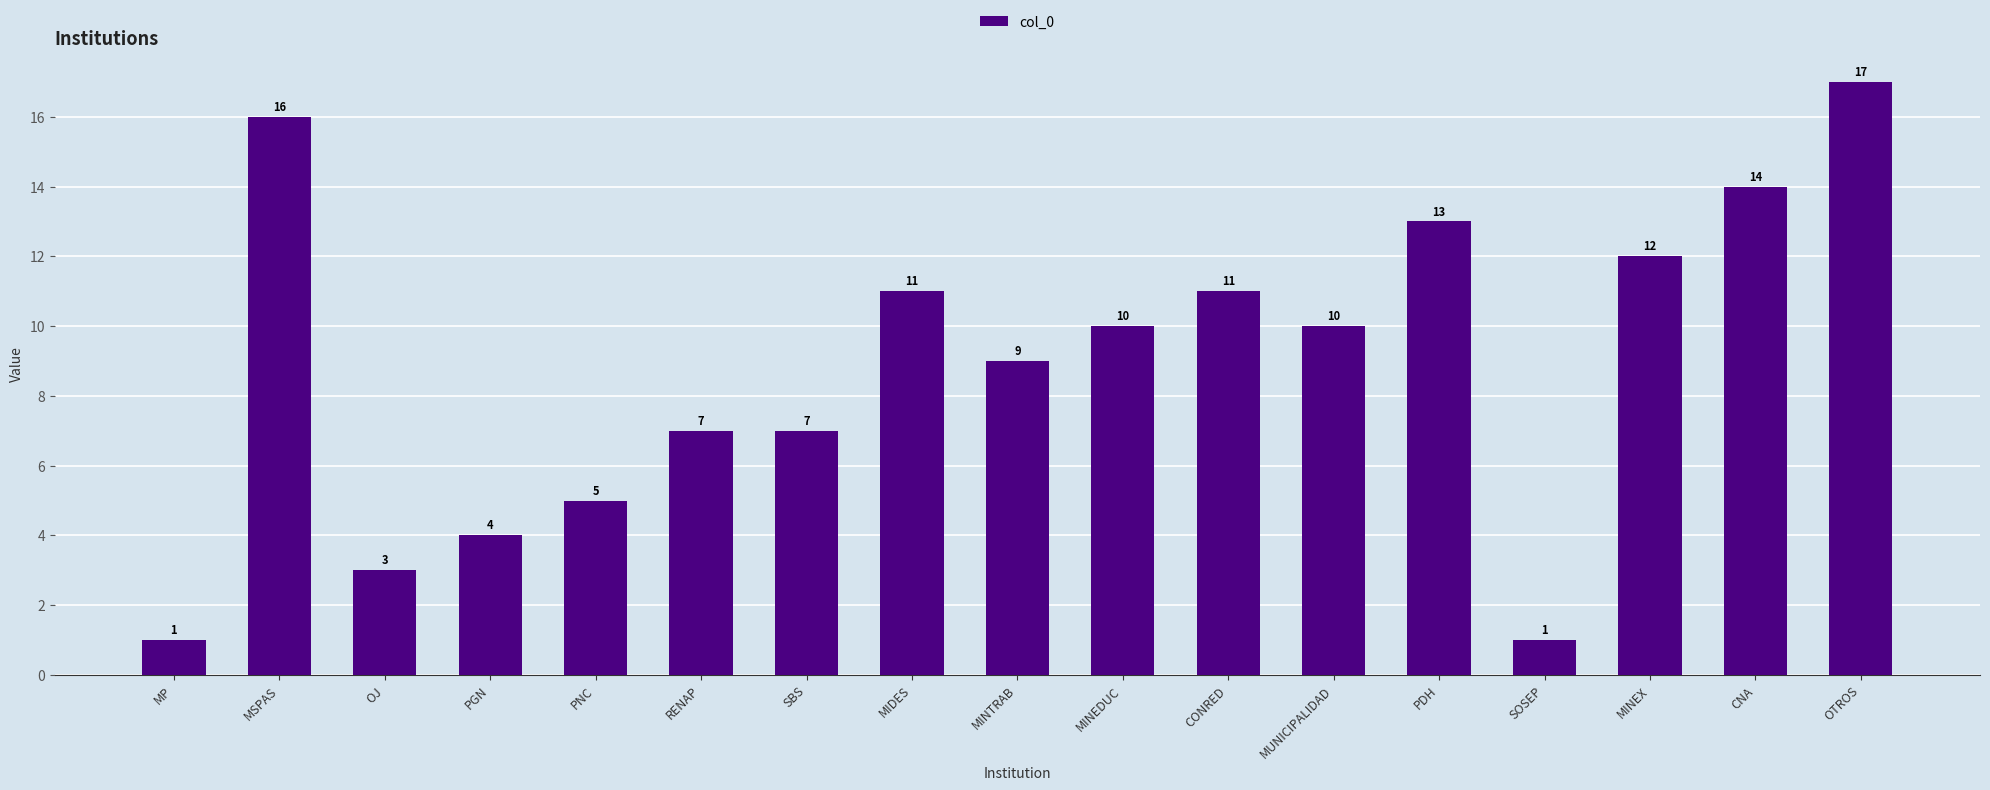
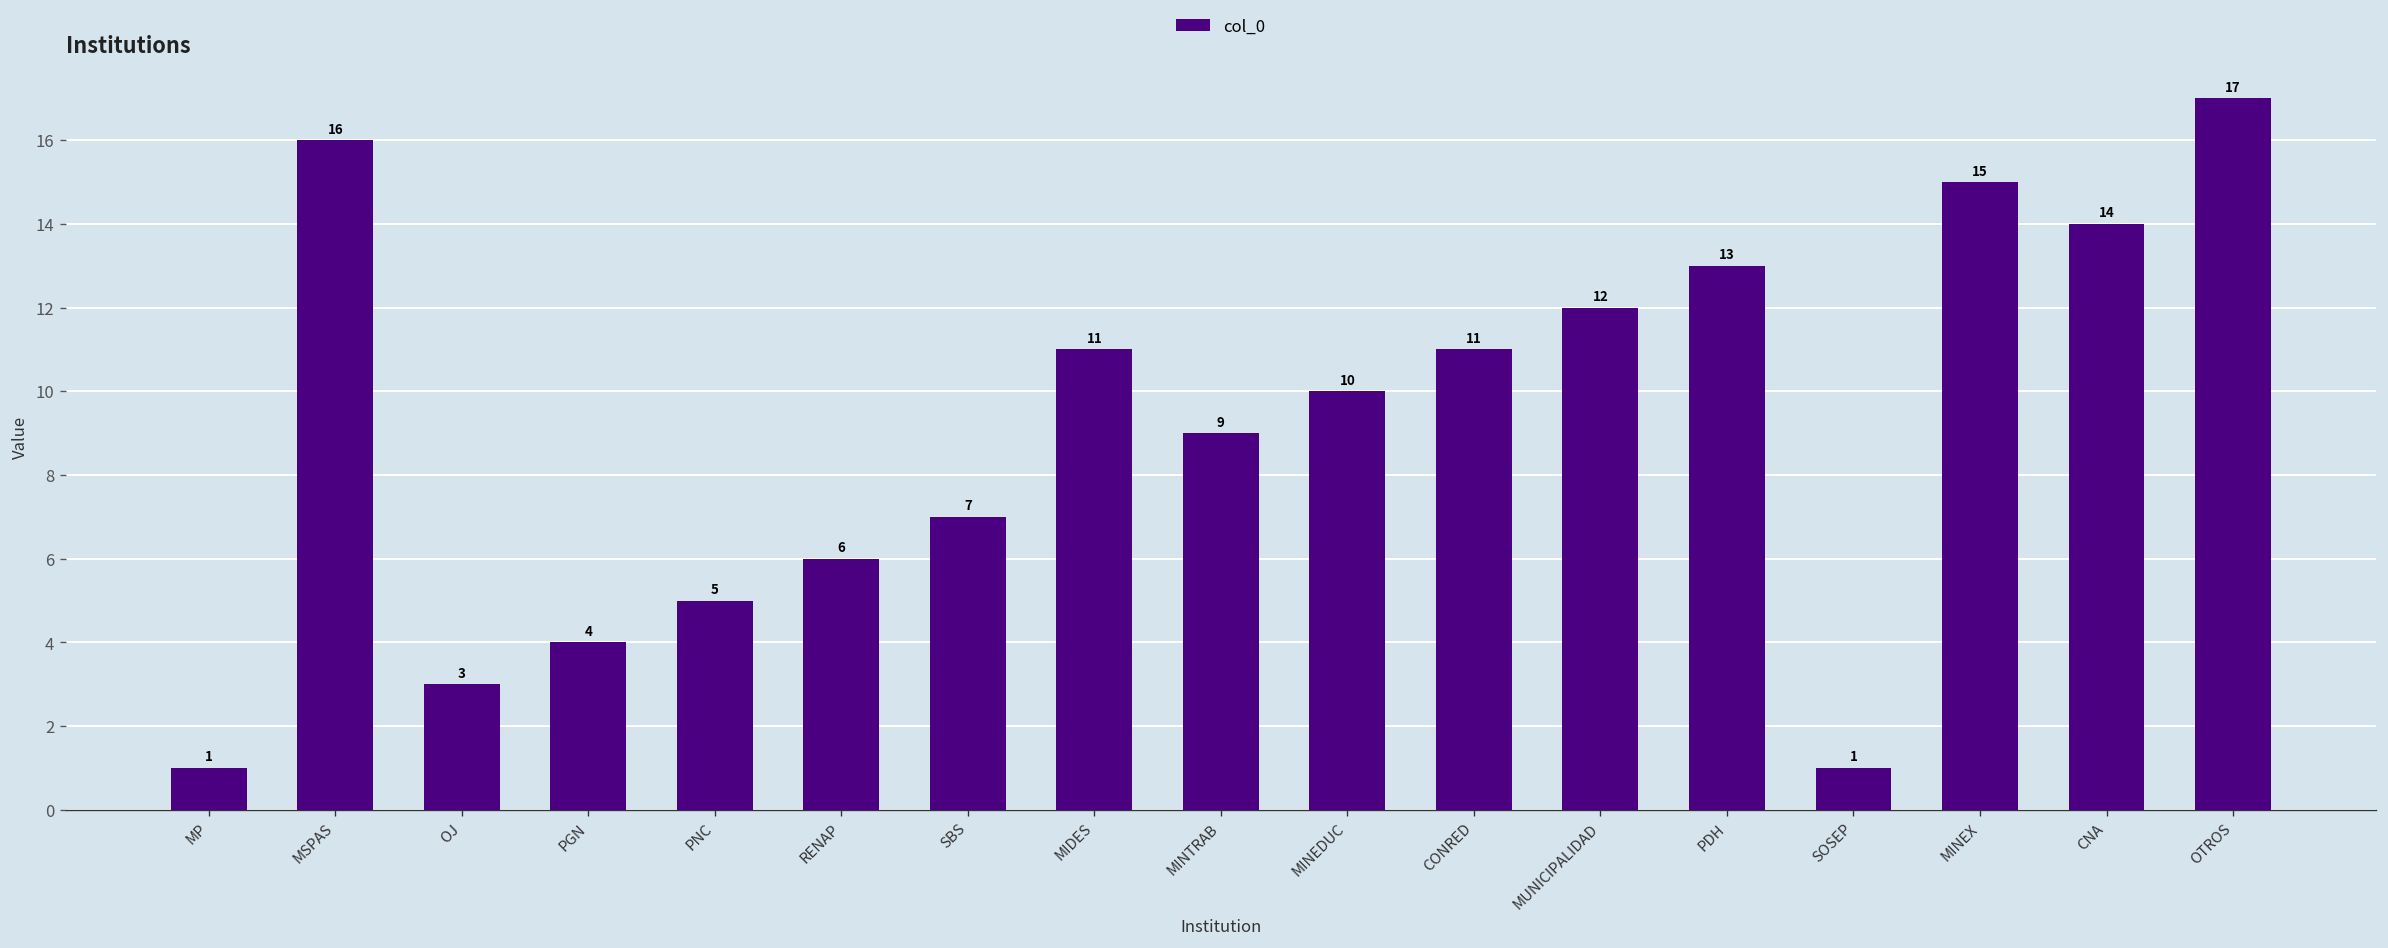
  {
    "MP": 1,
    "MSPAS": 16,
    "OJ": 3,
    "PGN": 4,
    "PNC": 5,
-   "RENAP": 7,
+   "RENAP": 6,
    "SBS": 7,
    "MIDES": 11,
    "MINTRAB": 9,
    "MINEDUC": 10,
    "CONRED": 11,
-   "MUNICIPALIDAD": 10,
+   "MUNICIPALIDAD": 12,
    "PDH": 13,
    "SOSEP": 1,
-   "MINEX": 12,
+   "MINEX": 15,
    "CNA": 14,
    "OTROS": 17
  }
